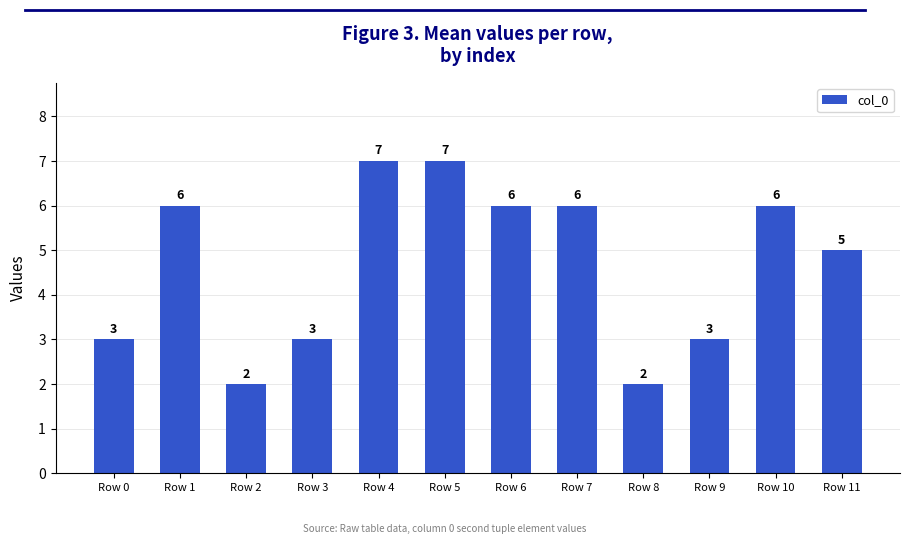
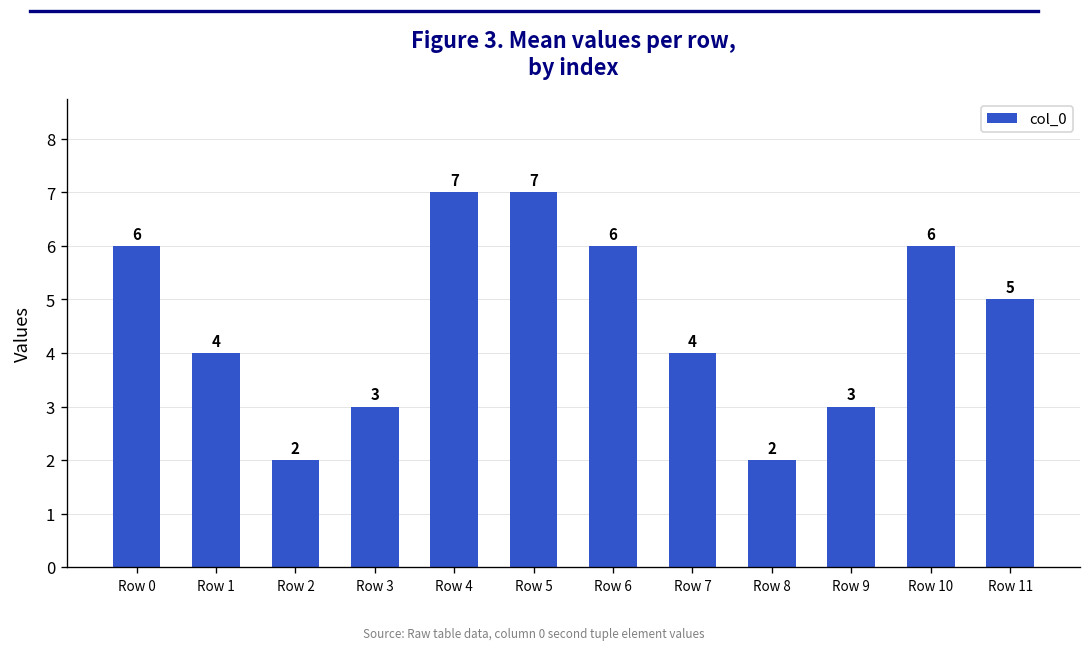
  {
-   "Row 0": 3,
-   "Row 1": 6,
+   "Row 0": 6,
+   "Row 1": 4,
    "Row 2": 2,
    "Row 3": 3,
    "Row 4": 7,
    "Row 5": 7,
    "Row 6": 6,
-   "Row 7": 6,
+   "Row 7": 4,
    "Row 8": 2,
    "Row 9": 3,
    "Row 10": 6,
    "Row 11": 5
  }
